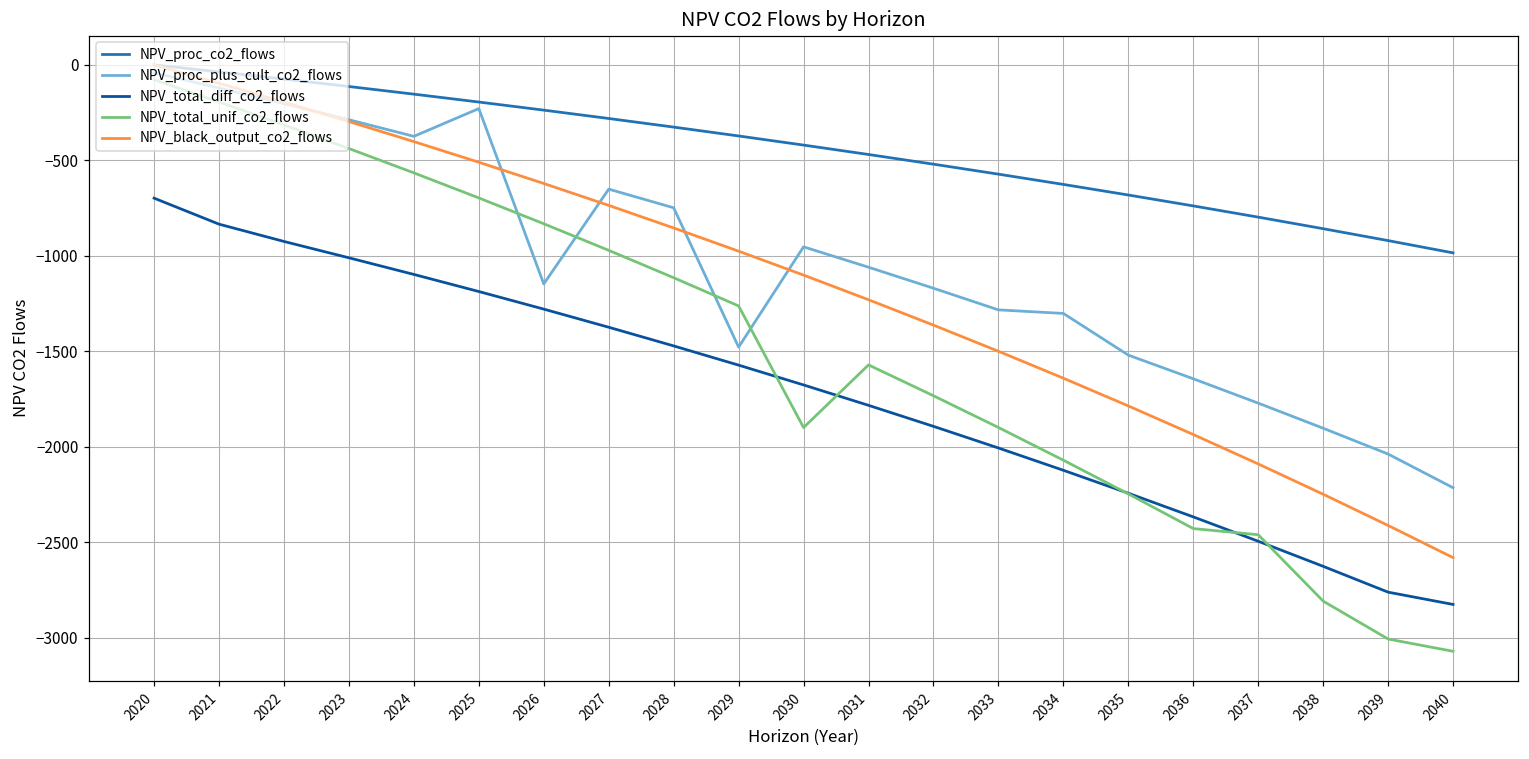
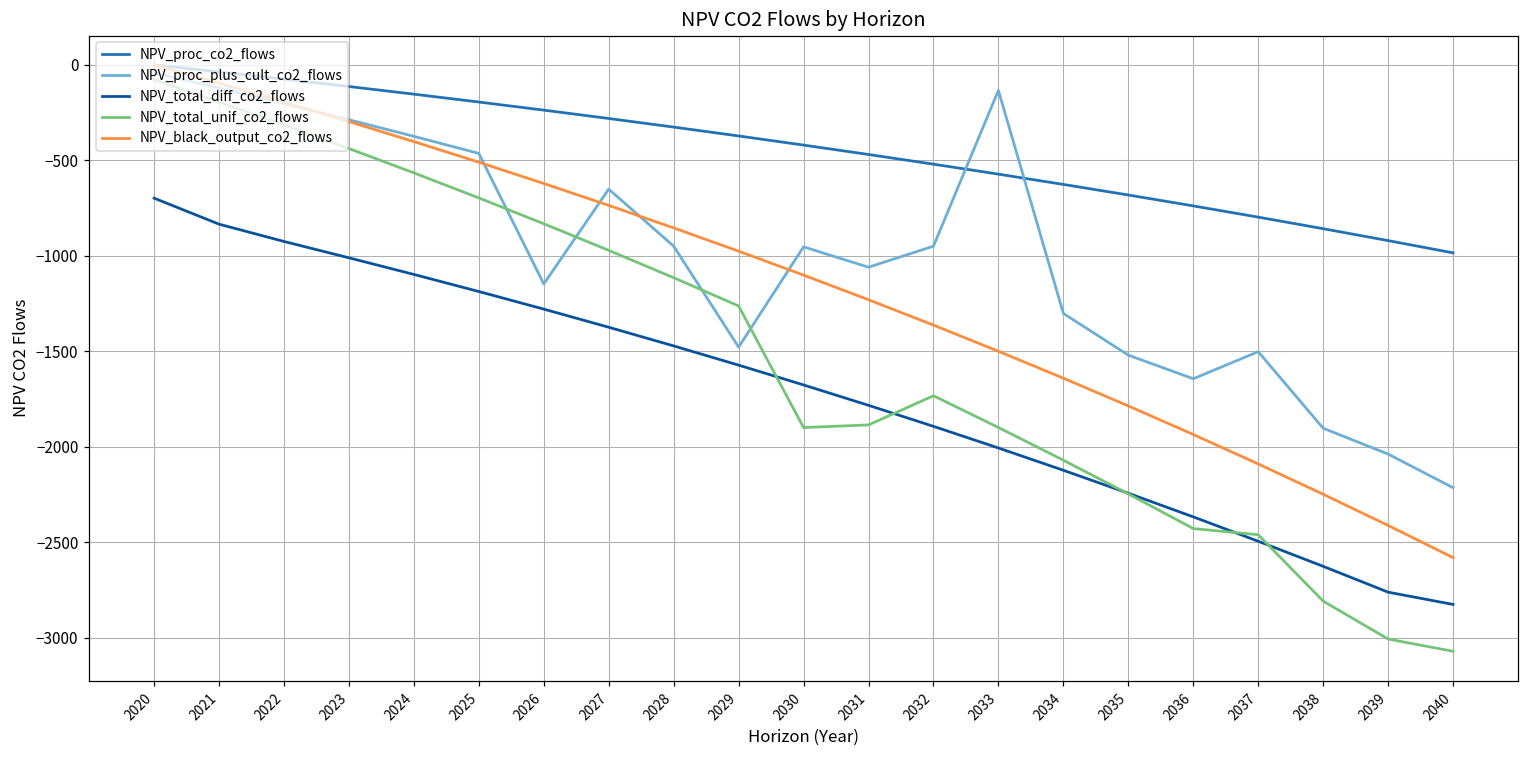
  {
    "NPV_proc_plus_cult_co2_flows": {
      "2024": -370,
-     "2025": -230,
+     "2025": -460,
      "2026": -1150,
      "2027": -650,
-     "2028": -750,
+     "2028": -950,
      "2029": -1480,
      "2030": -950,
      "2031": -1060,
-     "2032": -1170,
-     "2033": -1280,
+     "2032": -950,
+     "2033": -130,
      "2034": -1300,
      "2035": -1520,
      "2036": -1640,
-     "2037": -1770,
+     "2037": -1500,
      "2038": -1900,
      "2039": -2040,
      "2040": -2220
    },
    "NPV_total_unif_co2_flows": {
      "2023": -440,
      "2024": -570,
      "2025": -700,
      "2026": -830,
      "2027": -970,
      "2028": -1120,
      "2029": -1260,
      "2030": -1900,
-     "2031": -1570,
+     "2031": -1890,
      "2032": -1730,
      "2033": -1900,
      "2034": -2070,
      "2036": -2430,
      "2037": -2460,
      "2038": -2810,
      "2039": -3010,
      "2040": -3070
    },
    "NPV_black_output_co2_flows": {
      "2024": -400,
      "2025": -510,
      "2026": -620,
      "2027": -740,
      "2028": -850,
      "2029": -980,
      "2030": -1100,
      "2031": -1230,
      "2032": -1360,
      "2033": -1500,
      "2034": -1640,
      "2035": -1790,
      "2036": -1940,
      "2037": -2090,
      "2038": -2250,
      "2039": -2410,
      "2040": -2580
    }
  }
